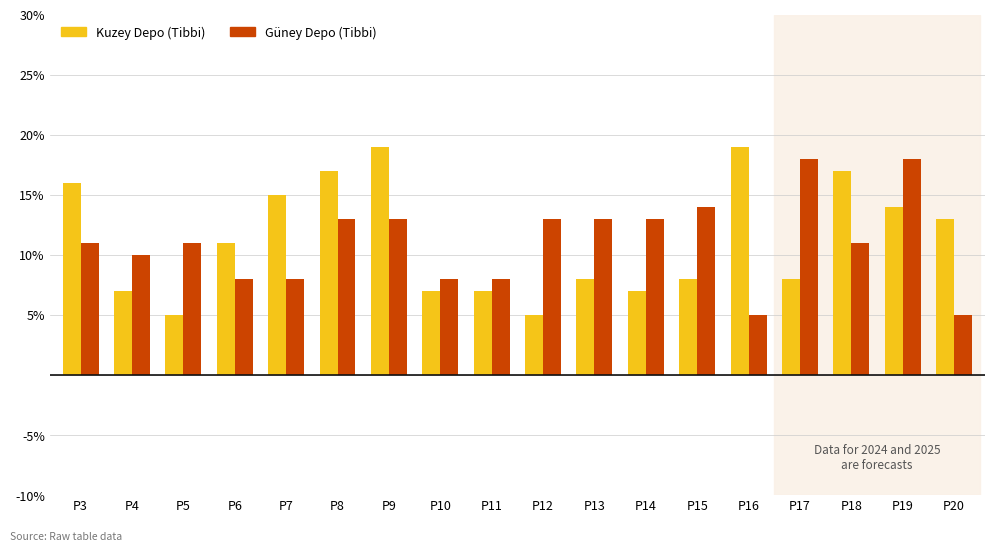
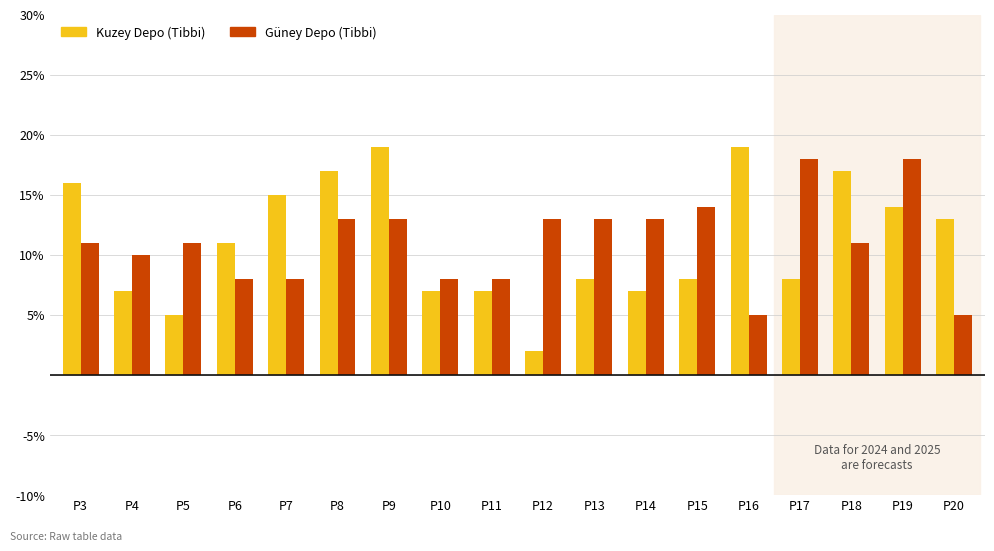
  {
    "Kuzey Depo (Tibbi)": {
      "P3": "16%",
      "P4": "7%",
      "P5": "5%",
      "P6": "11%",
      "P7": "15%",
      "P8": "17%",
      "P9": "19%",
      "P10": "7%",
      "P11": "7%",
-     "P12": "5%",
+     "P12": "2%",
      "P13": "8%",
      "P14": "7%",
      "P15": "8%",
      "P16": "19%",
      "P17": "8%",
      "P18": "17%",
      "P19": "14%",
      "P20": "13%"
    },
    "Güney Depo (Tibbi)": {
      "P3": "11%",
      "P4": "10%",
      "P5": "11%",
      "P6": "8%",
      "P7": "8%",
      "P8": "13%",
      "P9": "13%",
      "P10": "8%",
      "P11": "8%",
      "P12": "13%",
      "P13": "13%",
      "P14": "13%",
      "P15": "14%",
      "P16": "5%",
      "P17": "18%",
      "P18": "11%",
      "P19": "18%",
      "P20": "5%"
    }
  }
